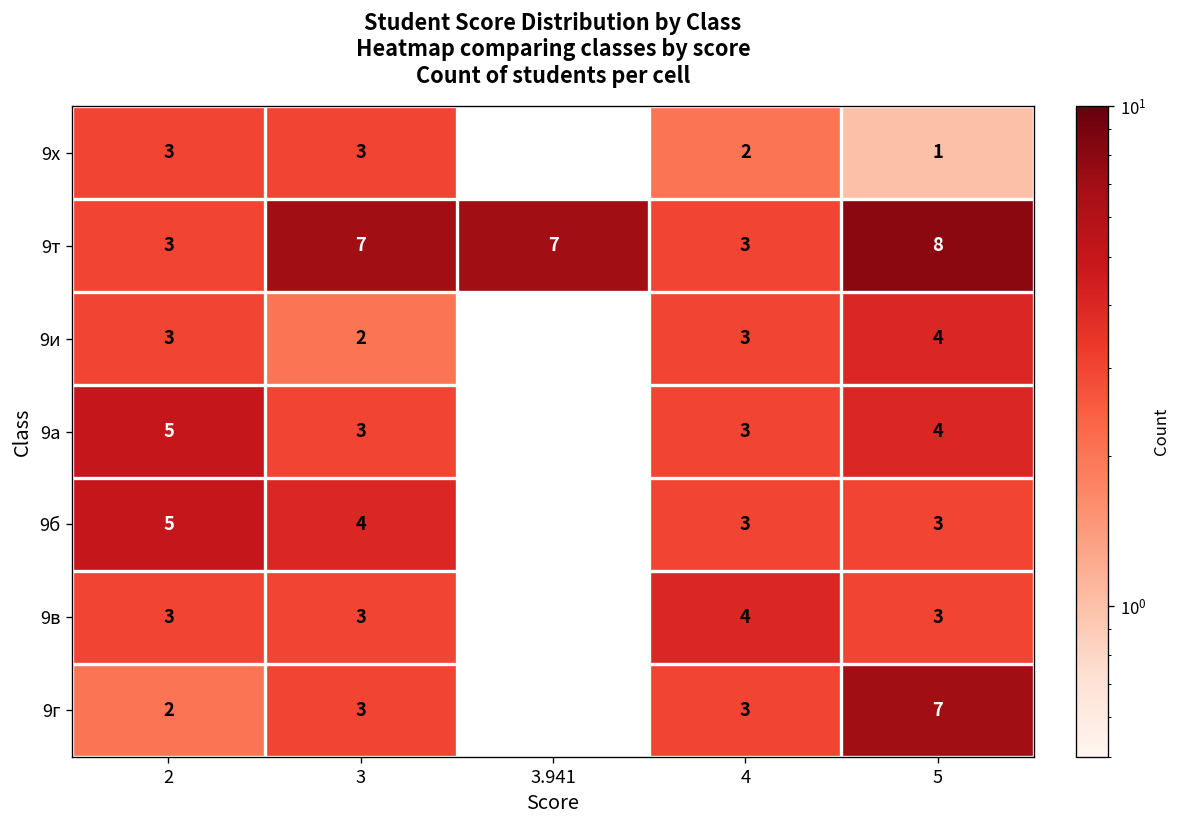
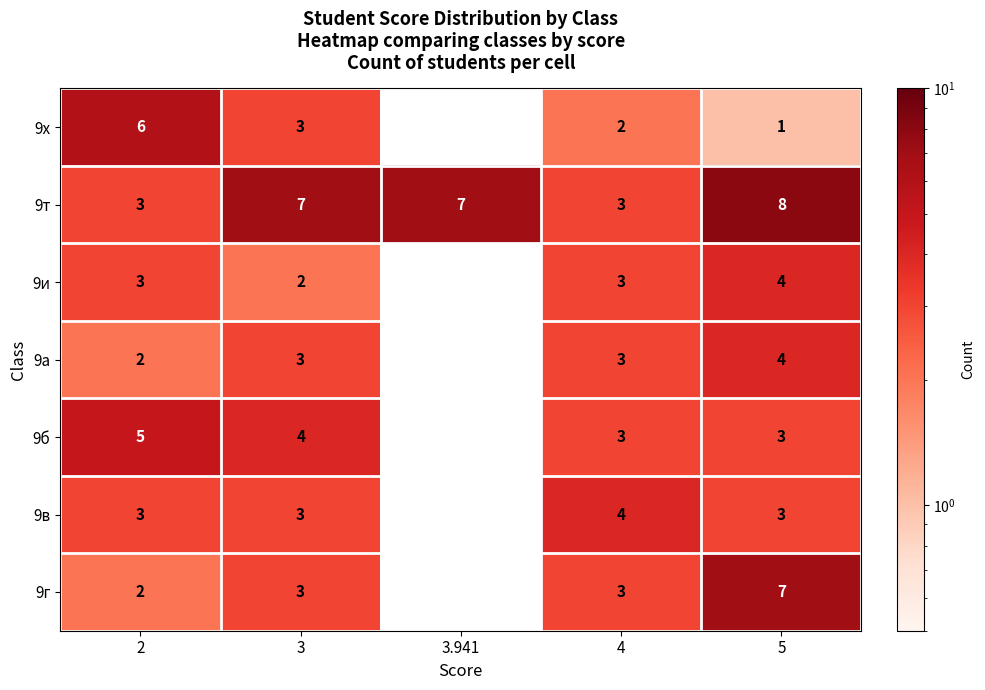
  {
    "9х": {
-     "2": 3,
+     "2": 6,
      "3": 3,
      "4": 2,
      "5": 1
    },
    "9т": {
      "2": 3,
      "3": 7,
      "3.941": 7,
      "4": 3,
      "5": 8
    },
    "9и": {
      "2": 3,
      "3": 2,
      "4": 3,
      "5": 4
    },
    "9а": {
-     "2": 5,
+     "2": 2,
      "3": 3,
      "4": 3,
      "5": 4
    },
    "9б": {
      "2": 5,
      "3": 4,
      "4": 3,
      "5": 3
    },
    "9в": {
      "2": 3,
      "3": 3,
      "4": 4,
      "5": 3
    },
    "9г": {
      "2": 2,
      "3": 3,
      "4": 3,
      "5": 7
    }
  }
